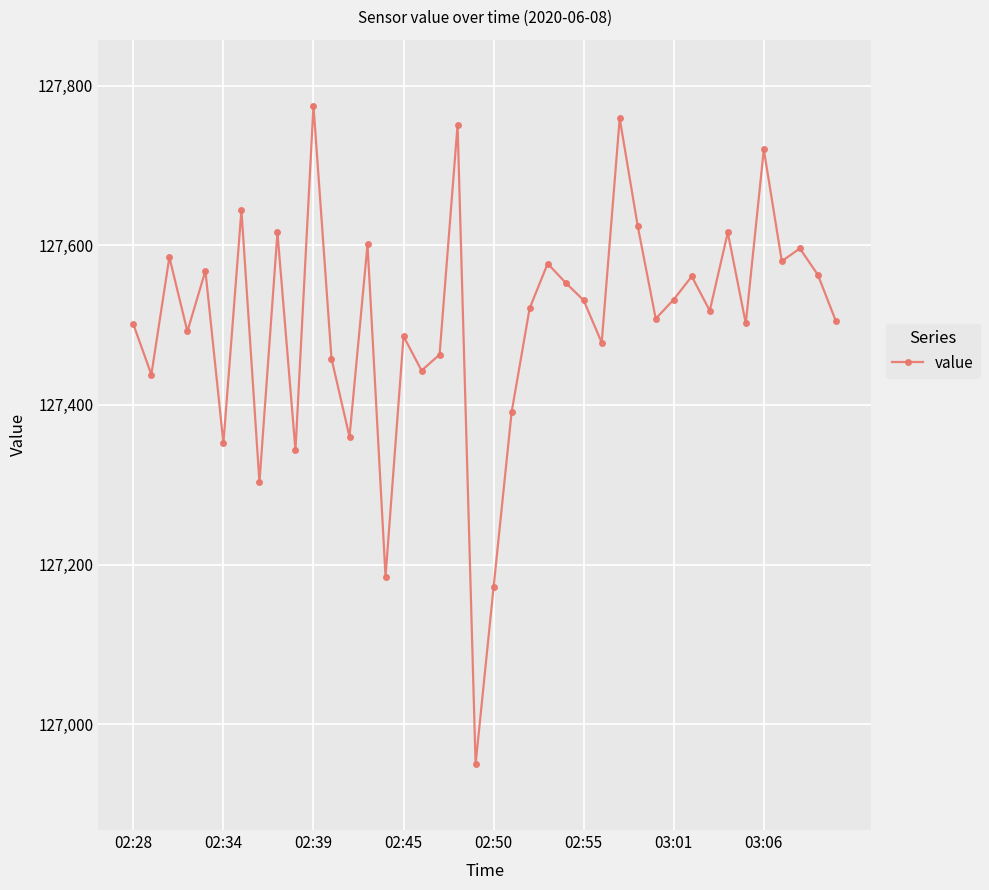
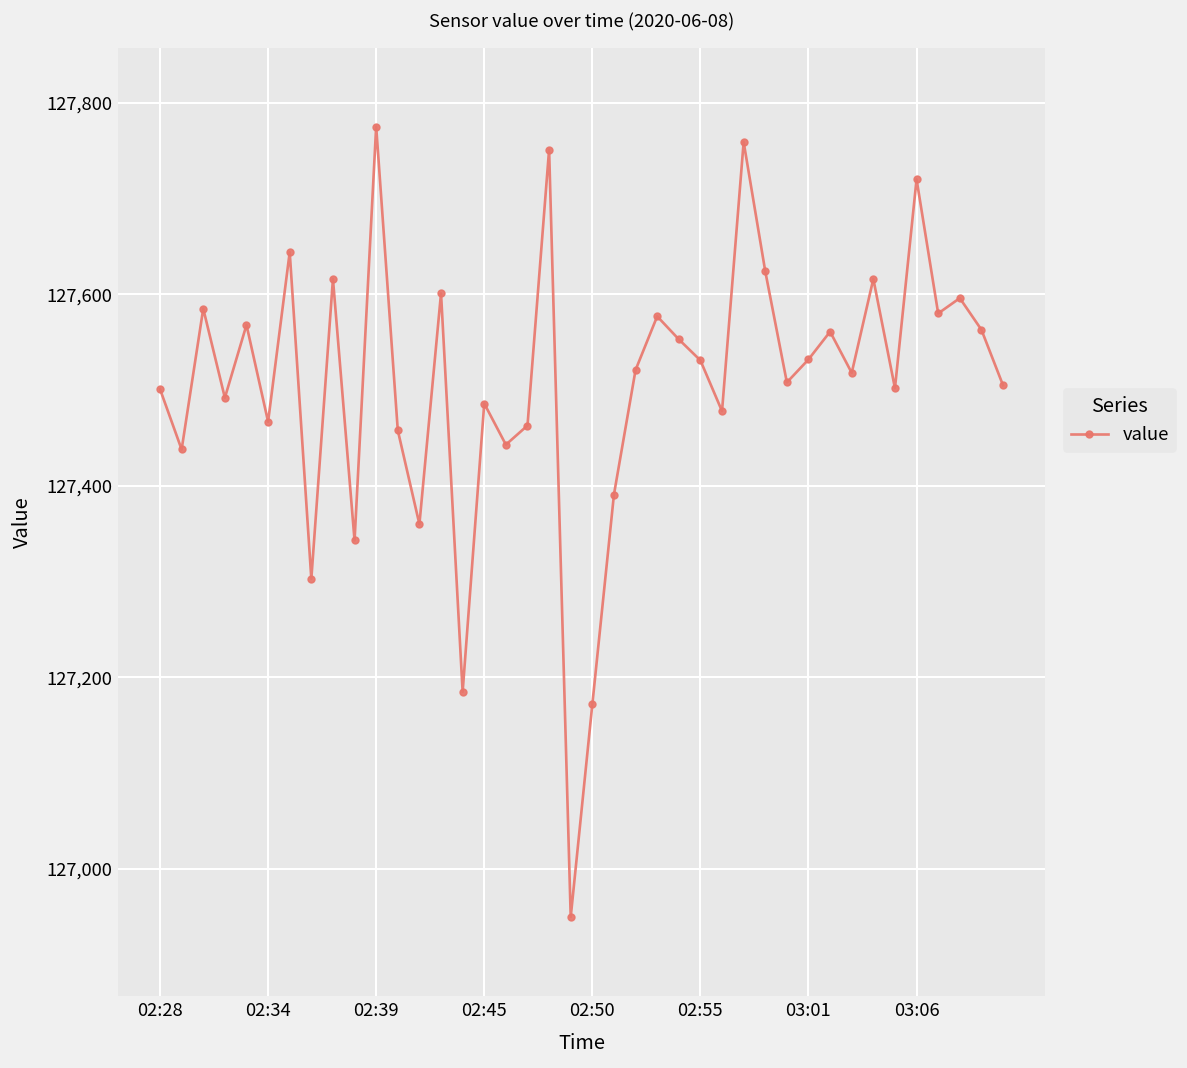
  {
    "02:28": "127,500",
-   "02:34": "127,350",
+   "02:34": "127,470",
    "02:39": "127,780",
    "02:45": "127,490",
    "02:50": "127,170",
    "02:55": "127,530",
    "03:01": "127,530",
    "03:06": "127,720"
  }
